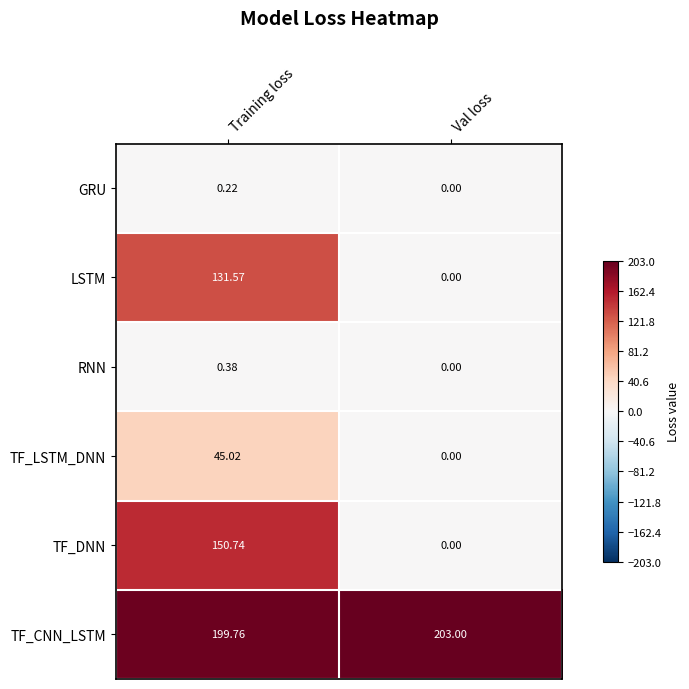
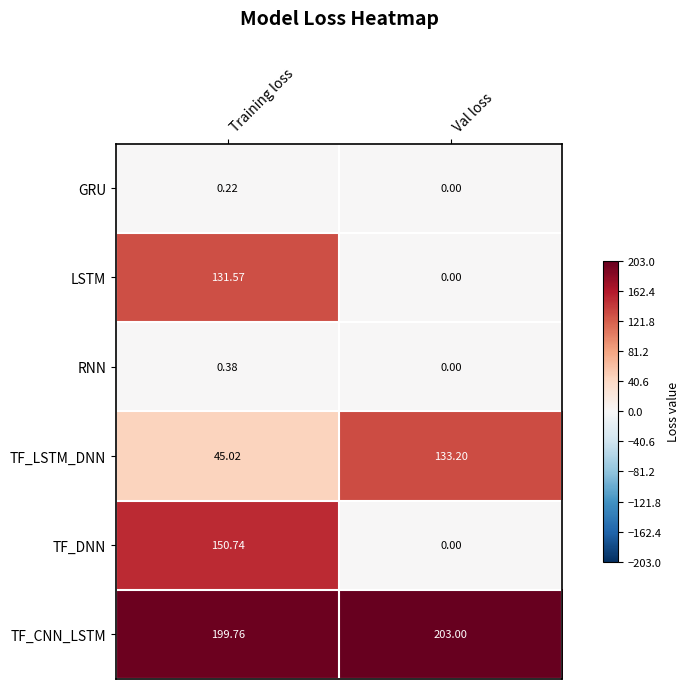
  {
    "GRU": {
      "Training loss": 0.22,
      "Val loss": 0.00
    },
    "LSTM": {
      "Training loss": 131.57,
      "Val loss": 0.00
    },
    "RNN": {
      "Training loss": 0.38,
      "Val loss": 0.00
    },
    "TF_LSTM_DNN": {
      "Training loss": 45.02,
-     "Val loss": 0.00
+     "Val loss": 133.20
    },
    "TF_DNN": {
      "Training loss": 150.74,
      "Val loss": 0.00
    },
    "TF_CNN_LSTM": {
      "Training loss": 199.76,
      "Val loss": 203.00
    }
  }
